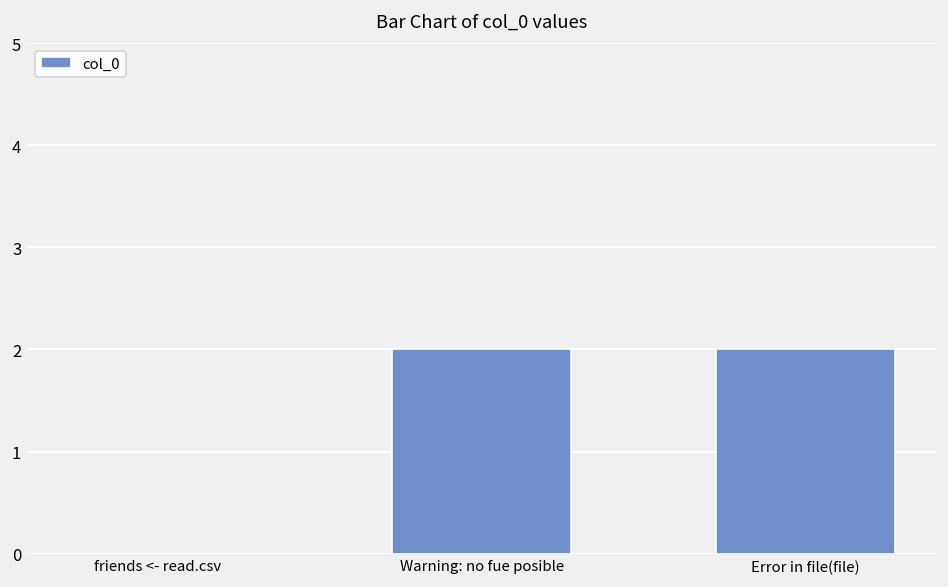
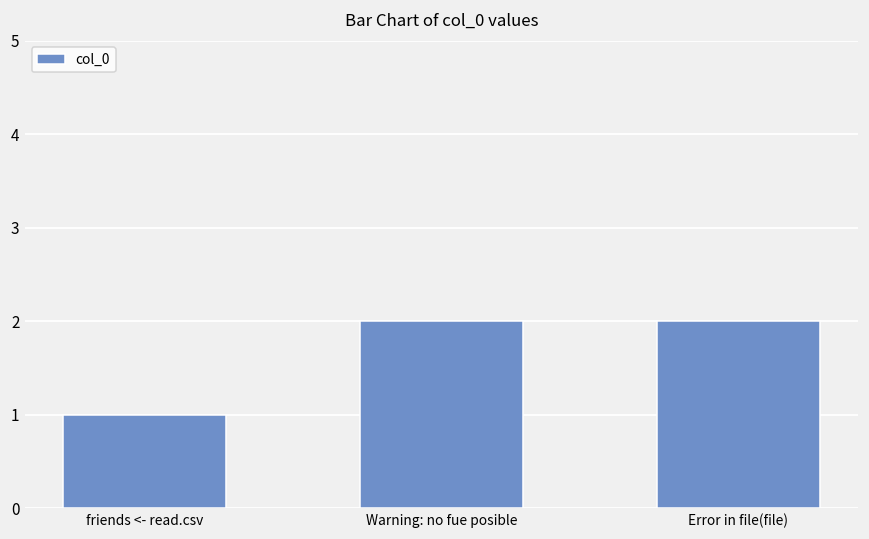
  {
-   "friends <- read.csv": 0,
+   "friends <- read.csv": 1,
    "Warning: no fue posible": 2,
    "Error in file(file)": 2
  }
